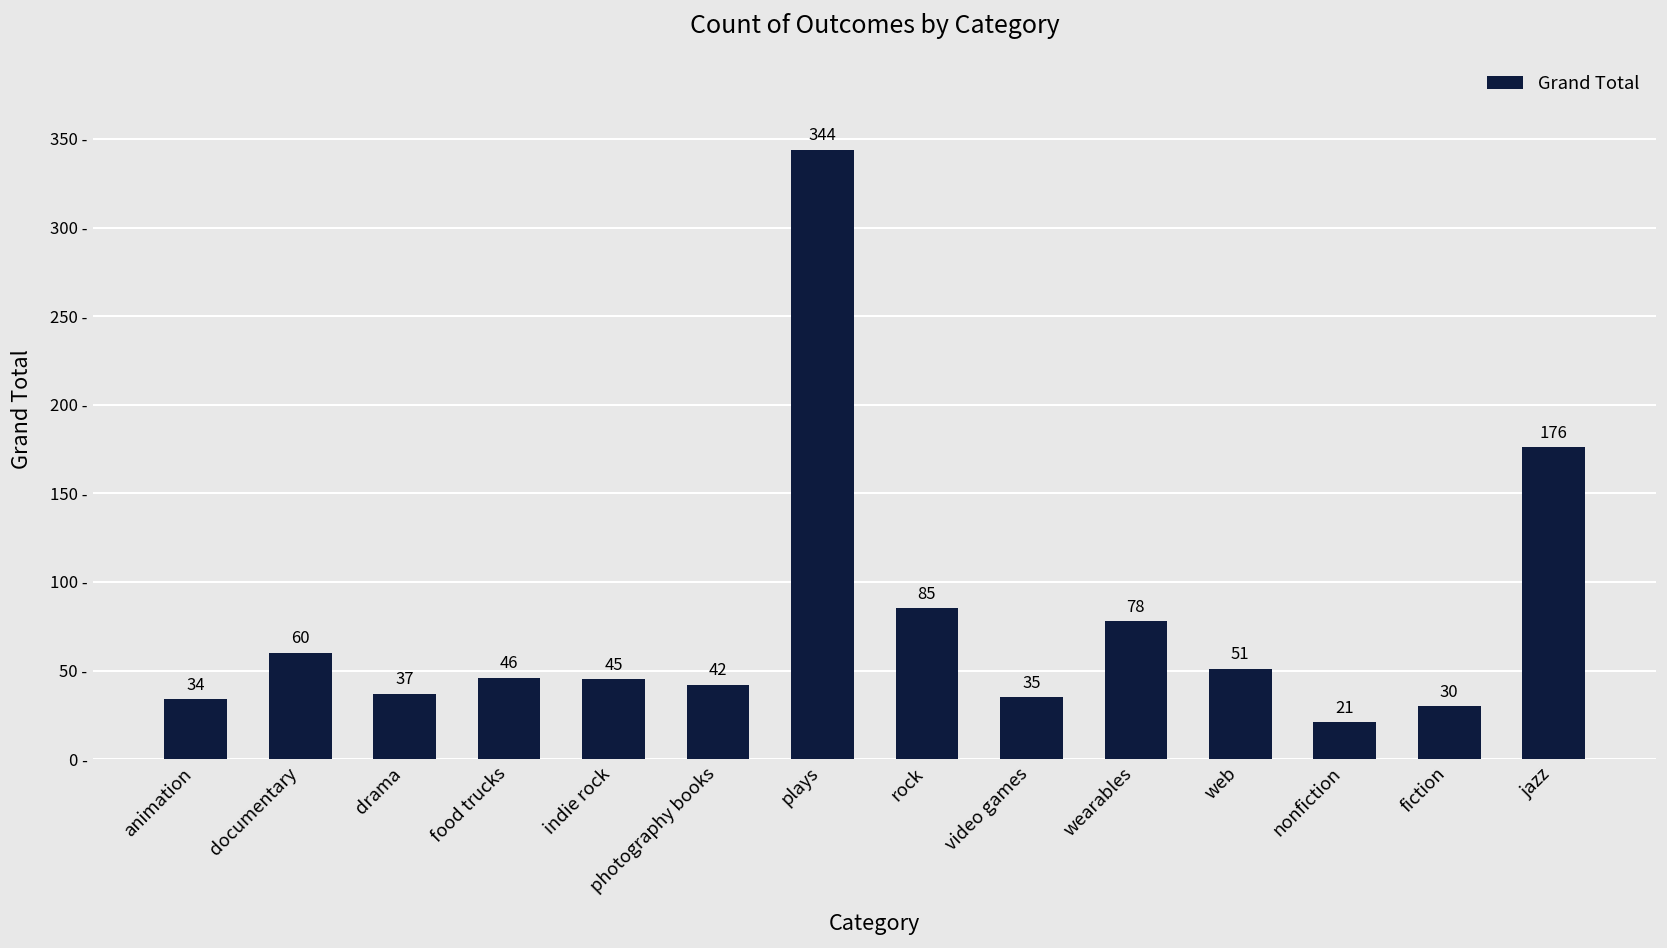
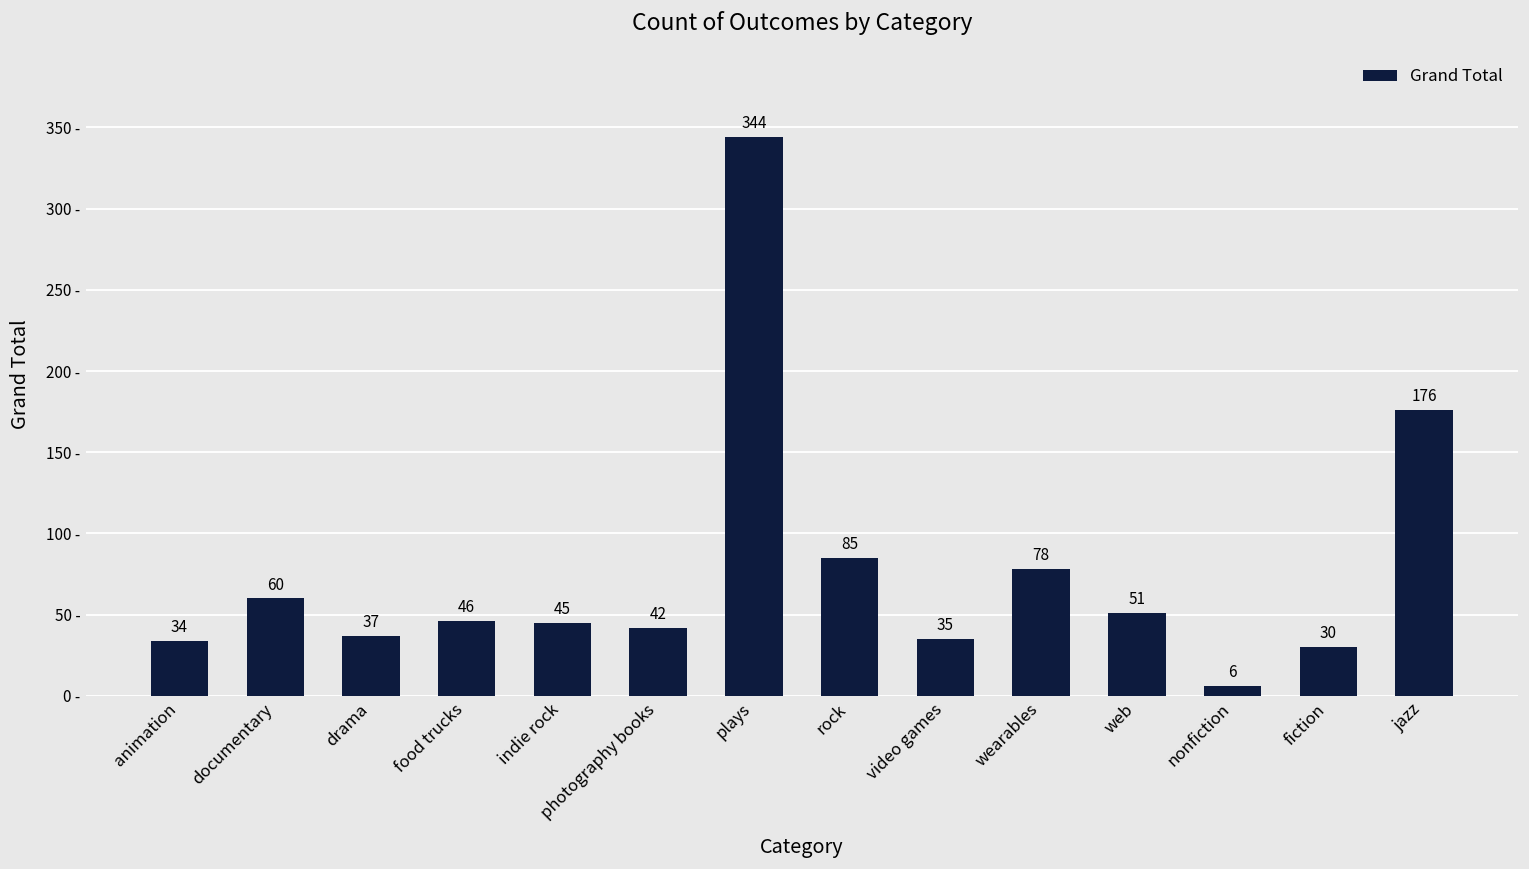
  {
    "animation": 34,
    "documentary": 60,
    "drama": 37,
    "food trucks": 46,
    "indie rock": 45,
    "photography books": 42,
    "plays": 344,
    "rock": 85,
    "video games": 35,
    "wearables": 78,
    "web": 51,
-   "nonfiction": 21,
+   "nonfiction": 6,
    "fiction": 30,
    "jazz": 176
  }
